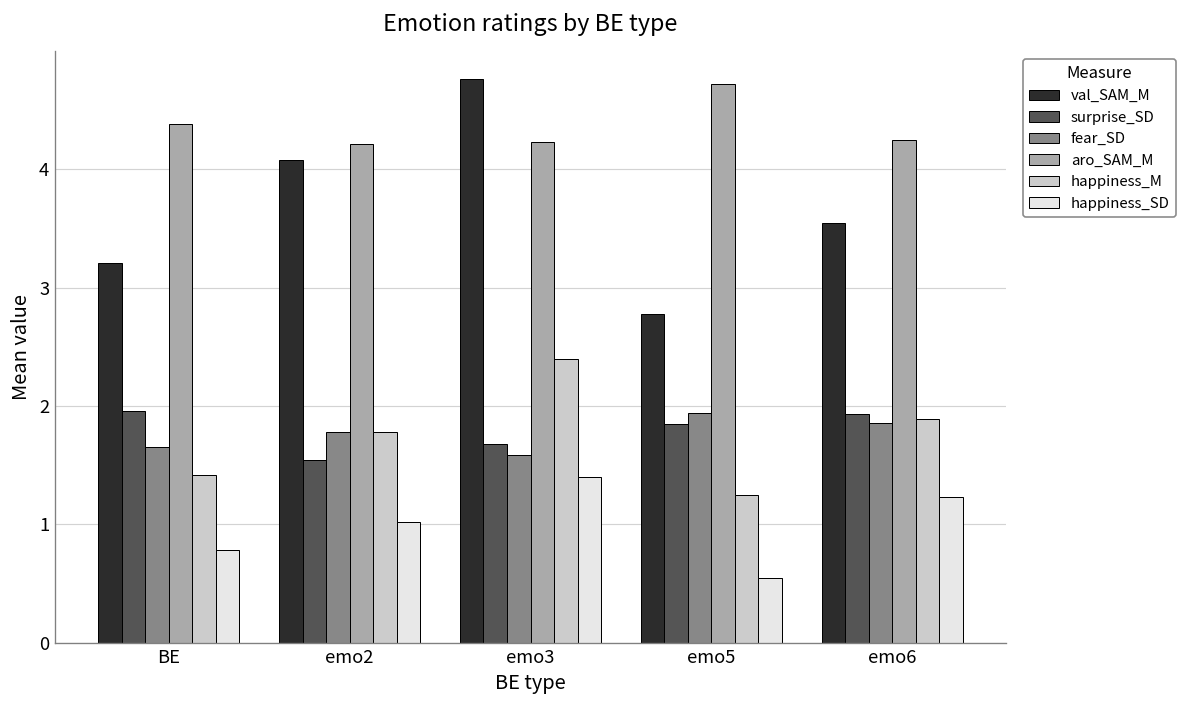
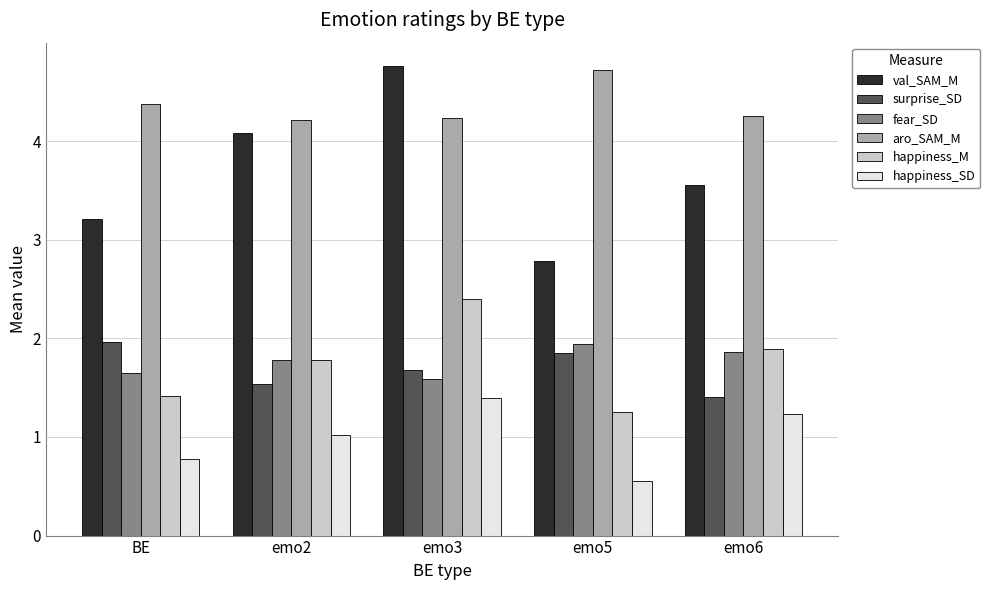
  {
    "val_SAM_M": {
      "BE": 3.2,
      "emo2": 4.1,
      "emo3": 4.8,
      "emo5": 2.8,
      "emo6": 3.6
    },
    "surprise_SD": {
      "BE": 2.0,
      "emo2": 1.5,
      "emo3": 1.7,
      "emo5": 1.9,
-     "emo6": 1.9
+     "emo6": 1.4
    }
  }
